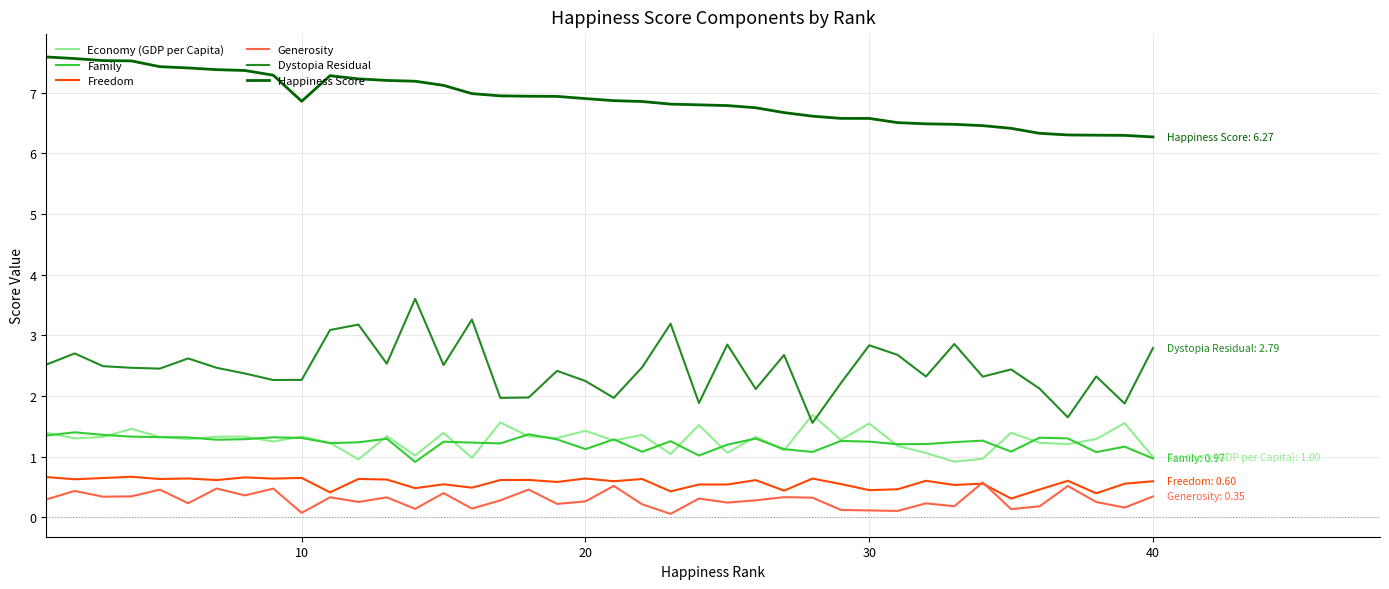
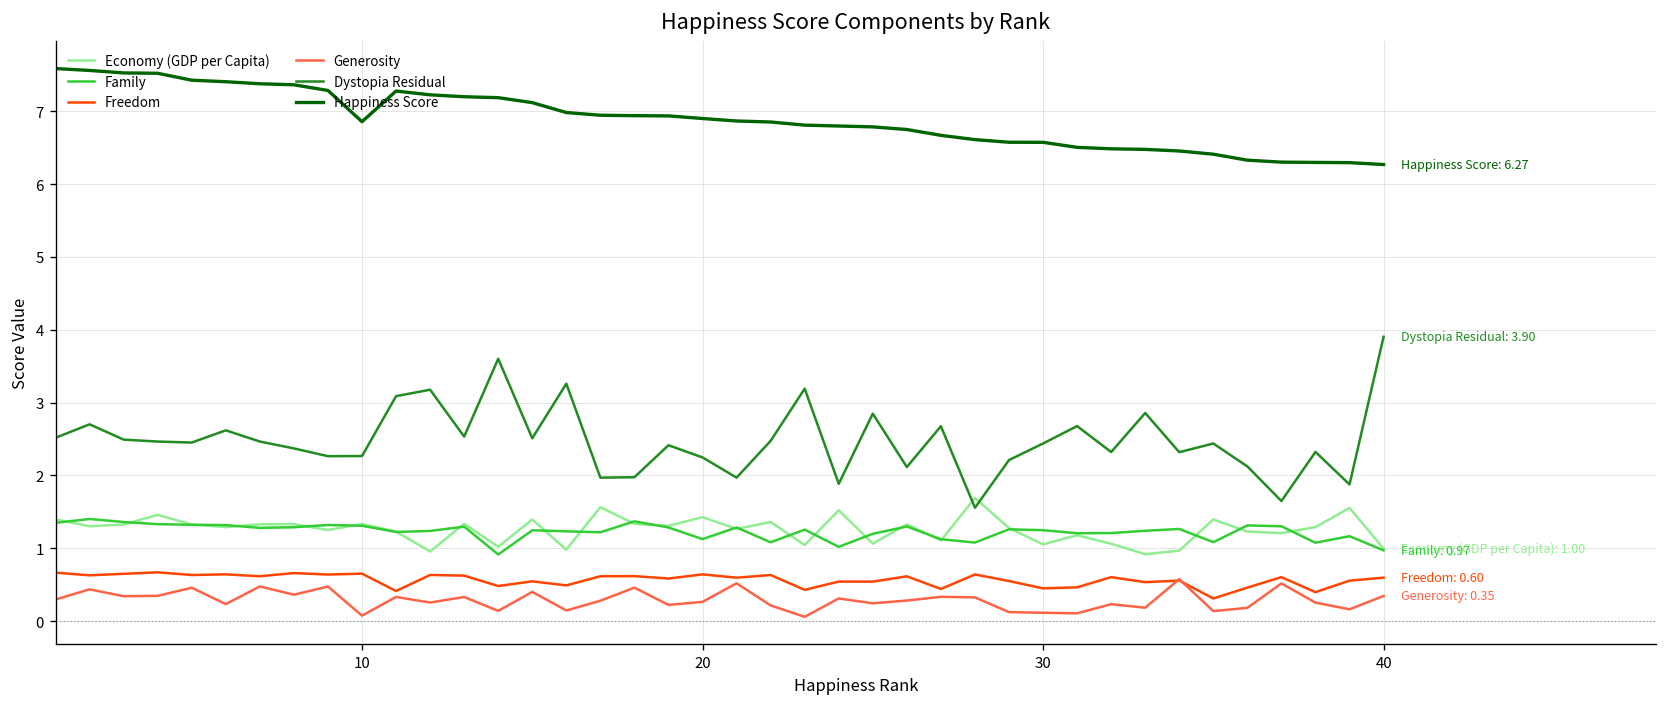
  {
    "Economy (GDP per Capita)": {
      "20": 1.4,
-     "30": 1.5
+     "30": 1.1
    },
    "Family": {
      "20": 1.1,
      "30": 1.2
    },
    "Freedom": {
      "40": 0.60
    },
    "Generosity": {
      "40": 0.35
    },
    "Dystopia Residual": {
-     "30": 2.8,
-     "40": 2.79
+     "30": 2.4,
+     "40": 3.90
    },
    "Happiness Score": {
      "40": 6.27
    }
  }
